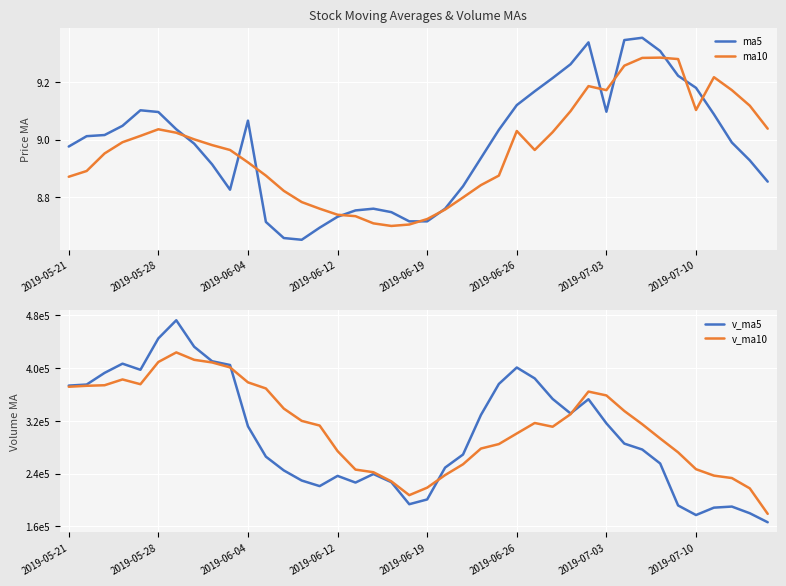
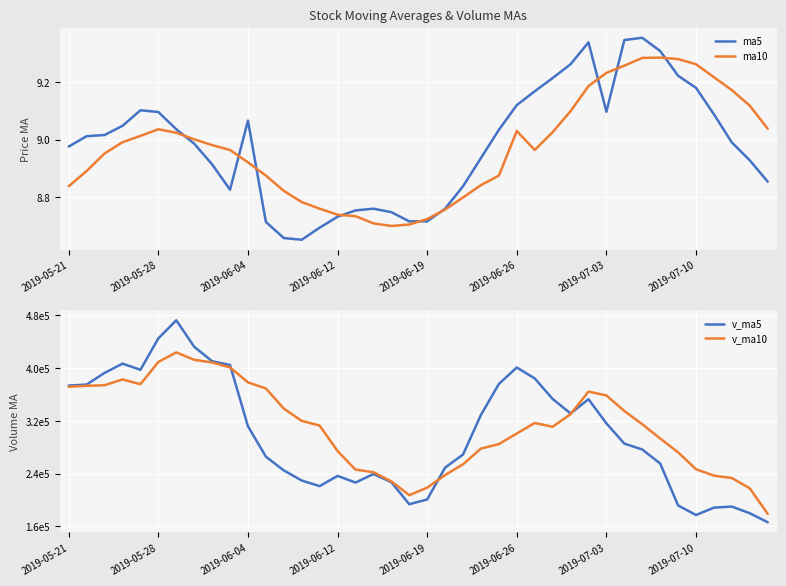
  {
    "Stock Moving Averages & Volume MAs": {
      "ma5": {
        "2019-05-21": 8.98,
        "2019-05-28": 9.10,
        "2019-06-04": 9.07,
        "2019-06-26": 9.12,
        "2019-07-03": 9.10,
        "2019-07-10": 9.18
      },
      "ma10": {
-       "2019-05-21": 8.87,
+       "2019-05-21": 8.84,
        "2019-05-28": 9.04,
        "2019-06-04": 8.92,
        "2019-06-26": 9.03,
-       "2019-07-03": 9.17,
-       "2019-07-10": 9.10
+       "2019-07-03": 9.23,
+       "2019-07-10": 9.26
      }
    }
  }
